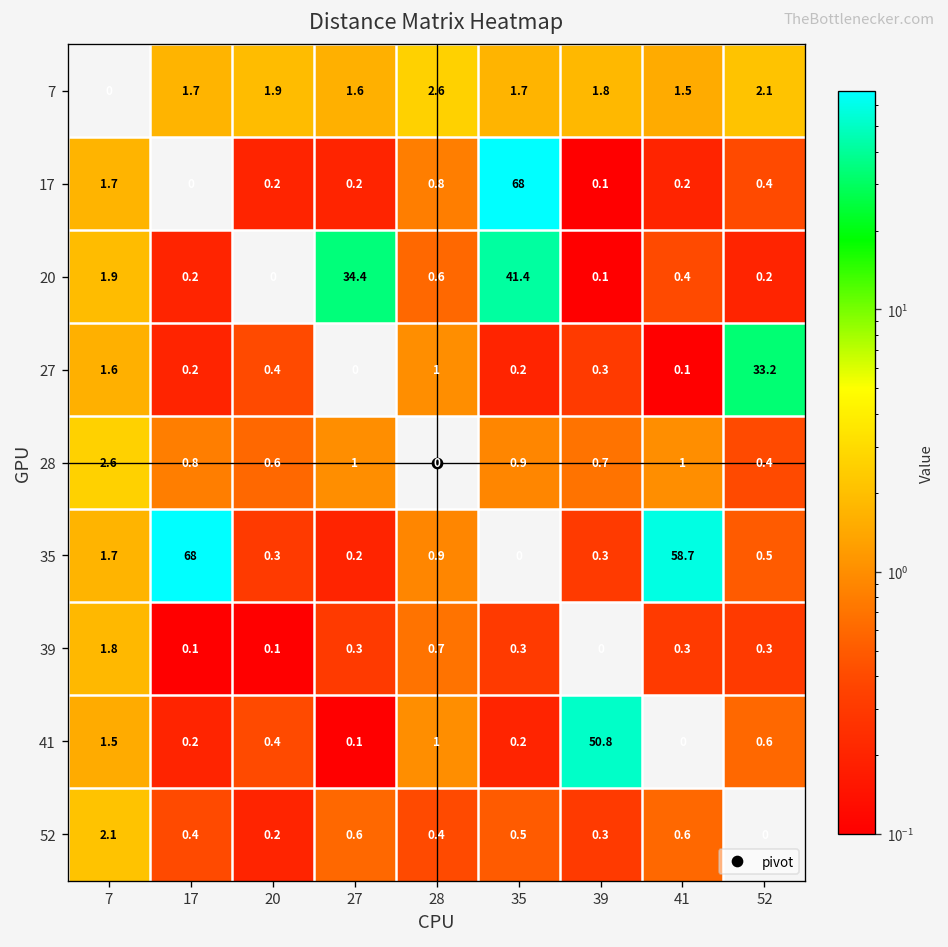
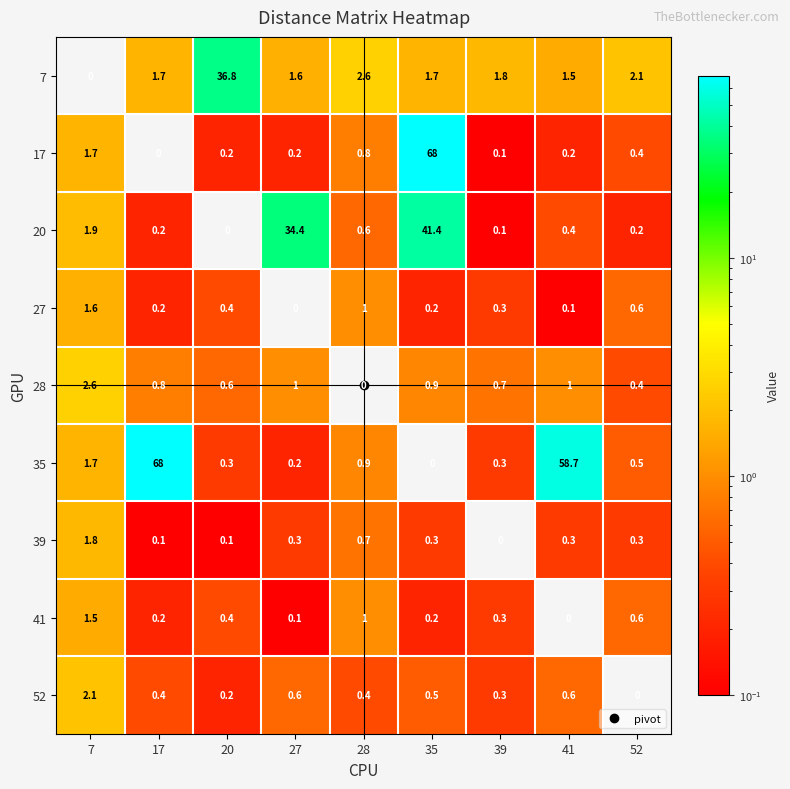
  {
    "7": {
      "17": 1.7,
-     "20": 1.9,
+     "20": 36.8,
      "27": 1.6,
      "28": 2.6,
      "35": 1.7,
      "39": 1.8,
      "41": 1.5,
      "52": 2.1
    },
    "17": {
      "7": 1.7,
      "20": 0.2,
      "27": 0.2,
      "28": 0.8,
      "35": 68,
      "39": 0.1,
      "41": 0.2,
      "52": 0.4
    },
    "20": {
      "7": 1.9,
      "17": 0.2,
      "27": 34.4,
      "28": 0.6,
      "35": 41.4,
      "39": 0.1,
      "41": 0.4,
      "52": 0.2
    },
    "27": {
      "7": 1.6,
      "17": 0.2,
      "20": 0.4,
      "28": 1,
      "35": 0.2,
      "39": 0.3,
      "41": 0.1,
-     "52": 33.2
+     "52": 0.6
    },
    "28": {
      "7": 2.6,
      "17": 0.8,
      "20": 0.6,
      "27": 1,
      "35": 0.9,
      "39": 0.7,
      "41": 1,
      "52": 0.4
    },
    "35": {
      "7": 1.7,
      "17": 68,
      "20": 0.3,
      "27": 0.2,
      "28": 0.9,
      "39": 0.3,
      "41": 58.7,
      "52": 0.5
    },
    "39": {
      "7": 1.8,
      "17": 0.1,
      "20": 0.1,
      "27": 0.3,
      "28": 0.7,
      "35": 0.3,
      "41": 0.3,
      "52": 0.3
    },
    "41": {
      "7": 1.5,
      "17": 0.2,
      "20": 0.4,
      "27": 0.1,
      "28": 1,
      "35": 0.2,
-     "39": 50.8,
+     "39": 0.3,
      "52": 0.6
    },
    "52": {
      "7": 2.1,
      "17": 0.4,
      "20": 0.2,
      "27": 0.6,
      "28": 0.4,
      "35": 0.5,
      "39": 0.3,
      "41": 0.6
    }
  }
